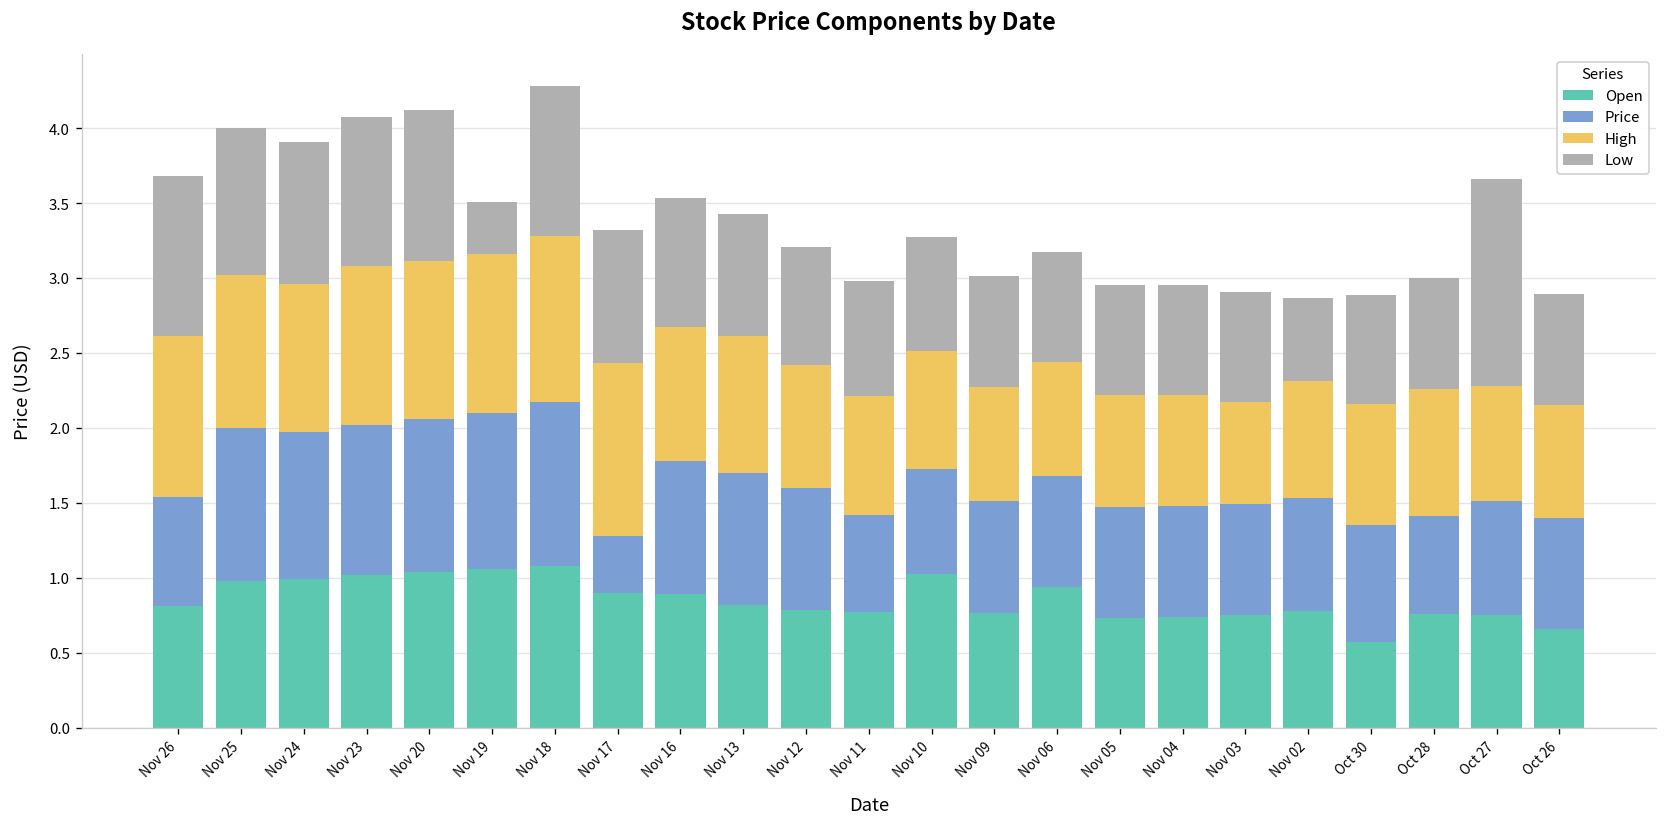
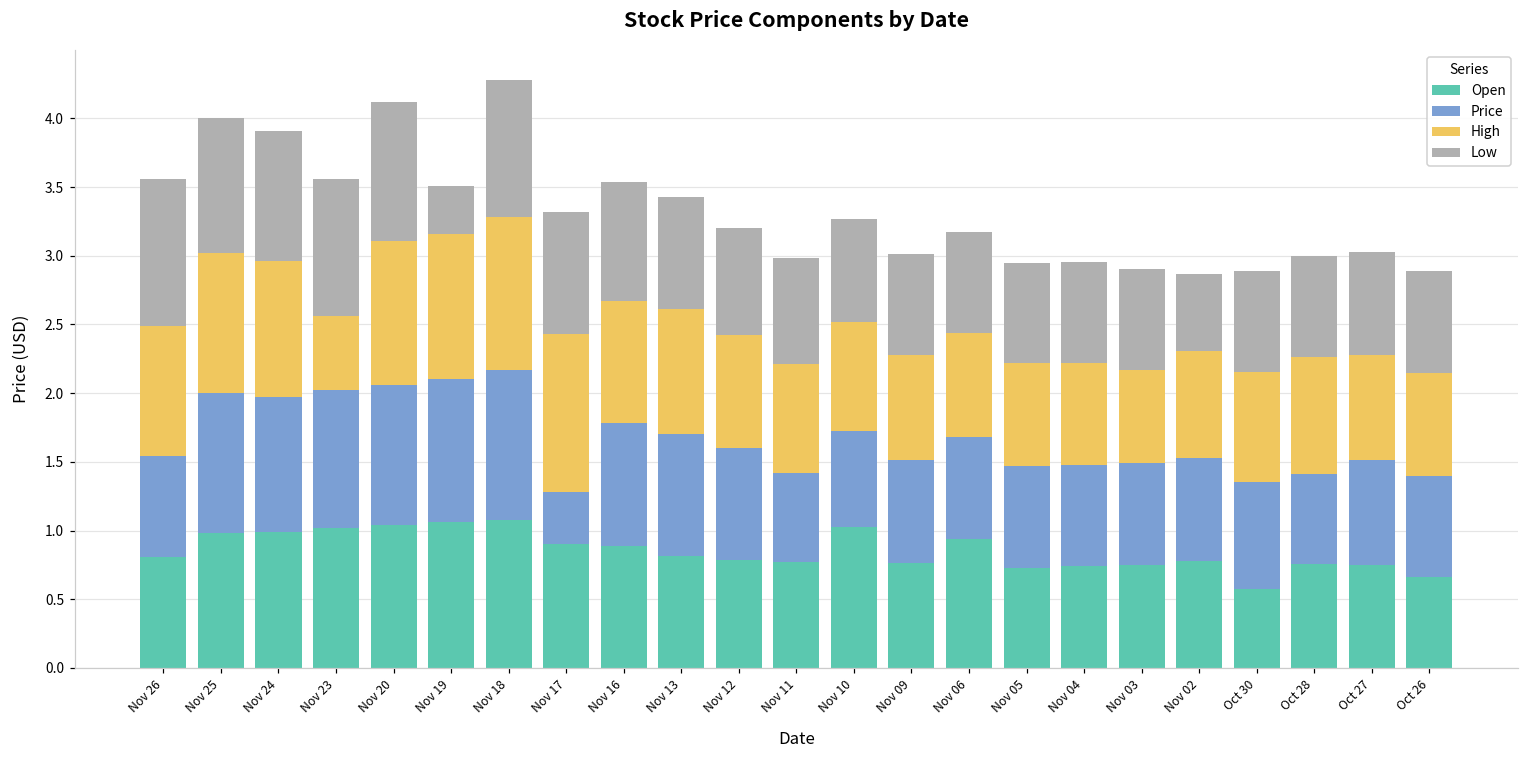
  {
    "Open": {
      "Nov 26": 0.81,
      "Nov 25": 0.98,
      "Nov 24": 0.99,
      "Nov 23": 1.02,
      "Nov 20": 1.04,
      "Nov 19": 1.06,
      "Nov 18": 1.08,
      "Nov 17": 0.90,
      "Nov 16": 0.89,
      "Nov 13": 0.82,
      "Nov 12": 0.79,
      "Nov 11": 0.77,
      "Nov 10": 1.03,
      "Nov 09": 0.77,
      "Nov 06": 0.94,
      "Nov 05": 0.73,
      "Nov 04": 0.74,
      "Nov 03": 0.75,
      "Nov 02": 0.78,
      "Oct 30": 0.57,
      "Oct 28": 0.76,
      "Oct 27": 0.75,
      "Oct 26": 0.66
    },
    "Price": {
      "Nov 26": 0.73,
      "Nov 25": 1.02,
      "Nov 24": 0.98,
      "Nov 23": 1.00,
      "Nov 20": 1.02,
      "Nov 19": 1.04,
      "Nov 18": 1.09,
      "Nov 17": 0.38,
      "Nov 16": 0.89,
      "Nov 13": 0.89,
      "Nov 12": 0.82,
      "Nov 11": 0.65,
      "Nov 10": 0.70,
      "Nov 09": 0.75,
      "Nov 06": 0.74,
      "Nov 05": 0.74,
      "Nov 04": 0.74,
      "Nov 03": 0.74,
      "Nov 02": 0.75,
      "Oct 30": 0.78,
      "Oct 28": 0.65,
      "Oct 27": 0.77,
      "Oct 26": 0.74
    },
    "High": {
-     "Nov 26": 1.07,
+     "Nov 26": 0.95,
      "Nov 25": 1.02,
      "Nov 24": 0.99,
-     "Nov 23": 1.06,
+     "Nov 23": 0.54,
      "Nov 20": 1.05,
      "Nov 19": 1.06,
      "Nov 18": 1.11,
      "Nov 17": 1.15,
      "Nov 16": 0.89,
      "Nov 13": 0.91,
      "Nov 12": 0.82,
      "Nov 11": 0.79,
      "Nov 10": 0.79,
      "Nov 09": 0.77,
      "Nov 06": 0.76,
      "Nov 05": 0.75,
      "Nov 04": 0.74,
      "Nov 03": 0.68,
      "Nov 02": 0.78,
      "Oct 30": 0.81,
      "Oct 28": 0.85,
      "Oct 27": 0.77,
      "Oct 26": 0.75
    },
    "Low": {
      "Nov 26": 1.07,
      "Nov 25": 0.98,
      "Nov 24": 0.94,
      "Nov 23": 1.00,
      "Nov 20": 1.01,
      "Nov 19": 0.35,
      "Nov 18": 1.00,
      "Nov 17": 0.89,
      "Nov 16": 0.87,
      "Nov 13": 0.82,
      "Nov 12": 0.79,
      "Nov 11": 0.77,
      "Nov 10": 0.75,
      "Nov 09": 0.74,
      "Nov 06": 0.73,
      "Nov 05": 0.73,
      "Nov 04": 0.73,
      "Nov 03": 0.73,
      "Nov 02": 0.56,
      "Oct 30": 0.73,
      "Oct 28": 0.73,
-     "Oct 27": 1.38,
+     "Oct 27": 0.75,
      "Oct 26": 0.74
    }
  }
